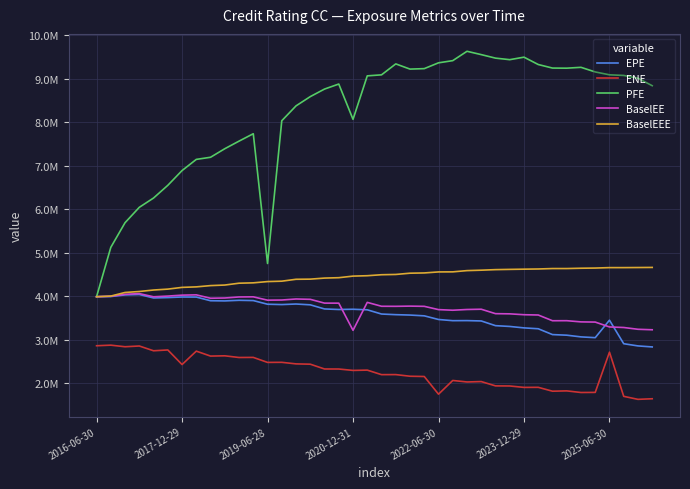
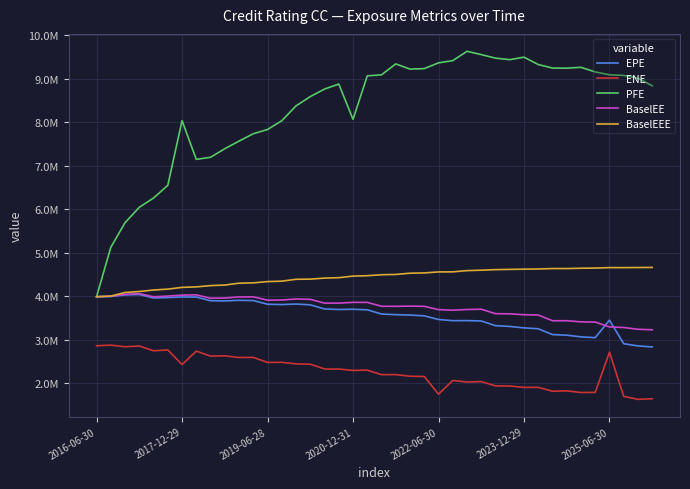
  {
    "EPE": {
      "2019-06-28": 3800000,
      "2020-12-31": 3700000,
      "2022-06-30": 3500000,
      "2023-12-29": 3300000,
      "2025-06-30": 3500000
    },
    "ENE": {
      "2016-06-30": 2900000,
      "2017-12-29": 2400000,
      "2019-06-28": 2500000,
      "2020-12-31": 2300000,
      "2022-06-30": 1800000,
      "2023-12-29": 1900000,
      "2025-06-30": 2700000
    },
    "PFE": {
-     "2017-12-29": 6900000,
-     "2019-06-28": 4800000,
+     "2017-12-29": 8000000,
+     "2019-06-28": 7800000,
      "2020-12-31": 8100000,
      "2022-06-30": 9400000,
      "2023-12-29": 9500000
    },
    "BaselEE": {
      "2019-06-28": 3900000,
-     "2020-12-31": 3200000,
+     "2020-12-31": 3900000,
      "2022-06-30": 3700000,
      "2023-12-29": 3600000,
      "2025-06-30": 3300000
    },
    "BaselEEE": {
      "2017-12-29": 4200000,
      "2019-06-28": 4300000,
      "2020-12-31": 4500000,
      "2022-06-30": 4600000,
      "2023-12-29": 4600000,
      "2025-06-30": 4700000
    }
  }
